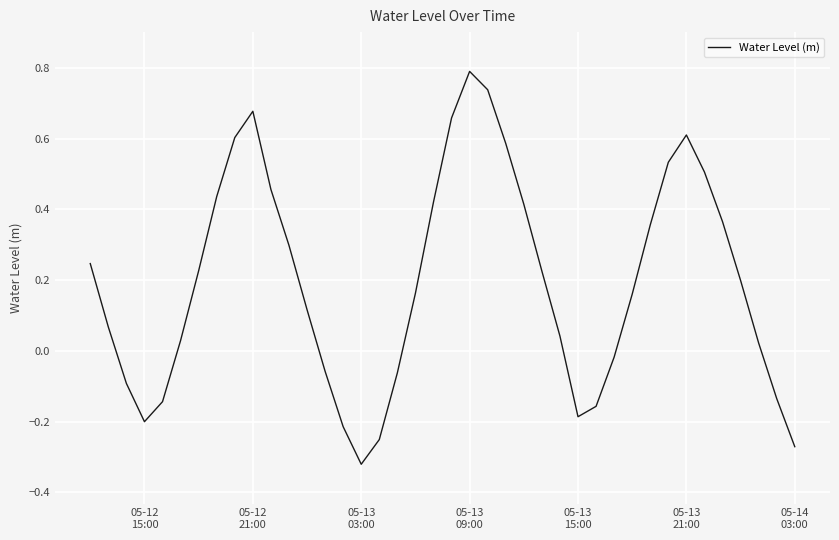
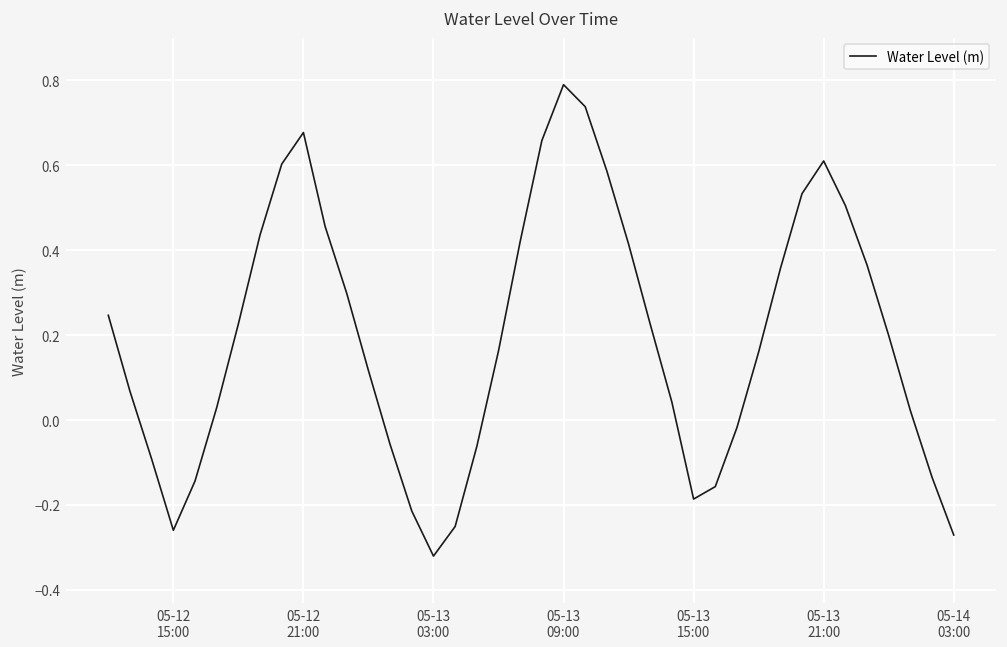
  {
-   "05-12 15:00": -0.20,
+   "05-12 15:00": -0.26,
    "05-12 21:00": 0.68,
    "05-13 03:00": -0.32,
    "05-13 09:00": 0.79,
    "05-13 15:00": -0.19,
    "05-13 21:00": 0.61,
    "05-14 03:00": -0.27
  }
